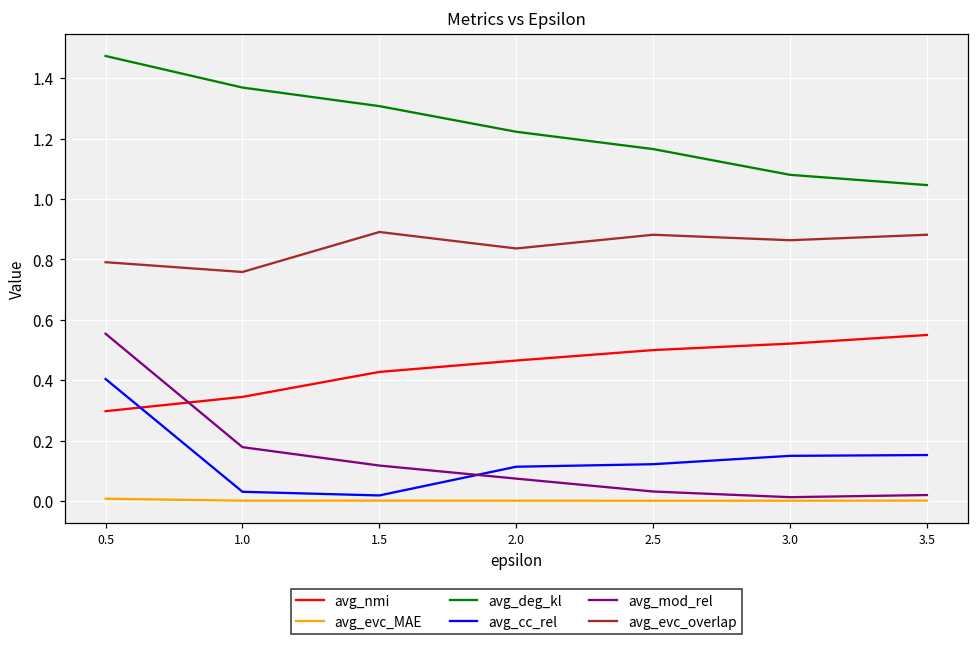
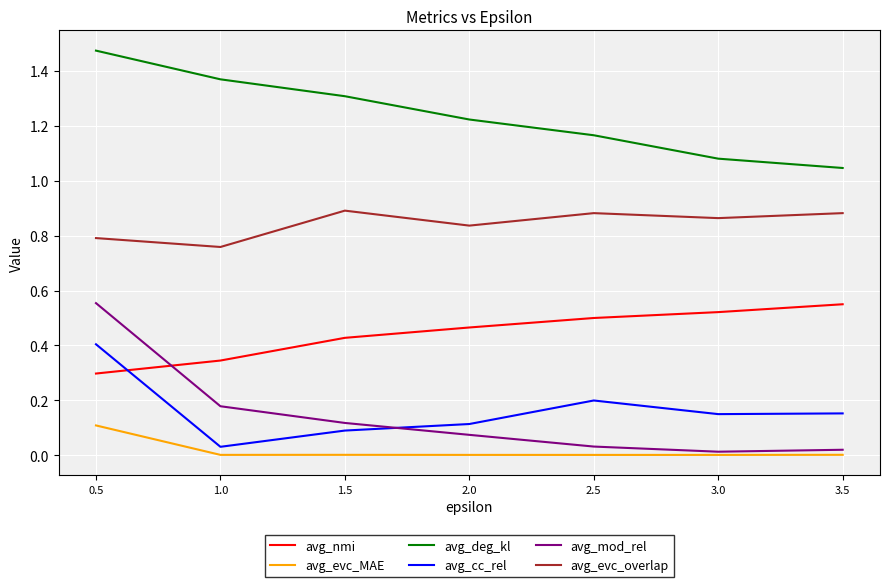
  {
    "avg_nmi": {
      "0.5": 0.30,
      "1.0": 0.34,
      "1.5": 0.43,
      "2.0": 0.47,
      "2.5": 0.50,
      "3.0": 0.52,
      "3.5": 0.55
    },
    "avg_evc_MAE": {
-     "0.5": 0.01,
+     "0.5": 0.11,
      "1.0": 0.00,
      "1.5": 0.00,
      "2.0": 0.00,
      "2.5": 0.00,
      "3.0": 0.00,
      "3.5": 0.00
    },
    "avg_deg_kl": {
      "0.5": 1.47,
      "1.0": 1.37,
      "1.5": 1.31,
      "2.0": 1.22,
      "2.5": 1.17,
      "3.0": 1.08,
      "3.5": 1.05
    },
    "avg_cc_rel": {
      "0.5": 0.40,
      "1.0": 0.03,
-     "1.5": 0.02,
+     "1.5": 0.09,
      "2.0": 0.11,
-     "2.5": 0.12,
+     "2.5": 0.20,
      "3.0": 0.15,
      "3.5": 0.15
    },
    "avg_mod_rel": {
      "0.5": 0.55,
      "1.0": 0.18,
      "1.5": 0.12,
      "2.0": 0.07,
      "2.5": 0.03,
      "3.0": 0.01,
      "3.5": 0.02
    },
    "avg_evc_overlap": {
      "0.5": 0.79,
      "1.0": 0.76,
      "1.5": 0.89,
      "2.0": 0.84,
      "2.5": 0.88,
      "3.0": 0.86,
      "3.5": 0.88
    }
  }
